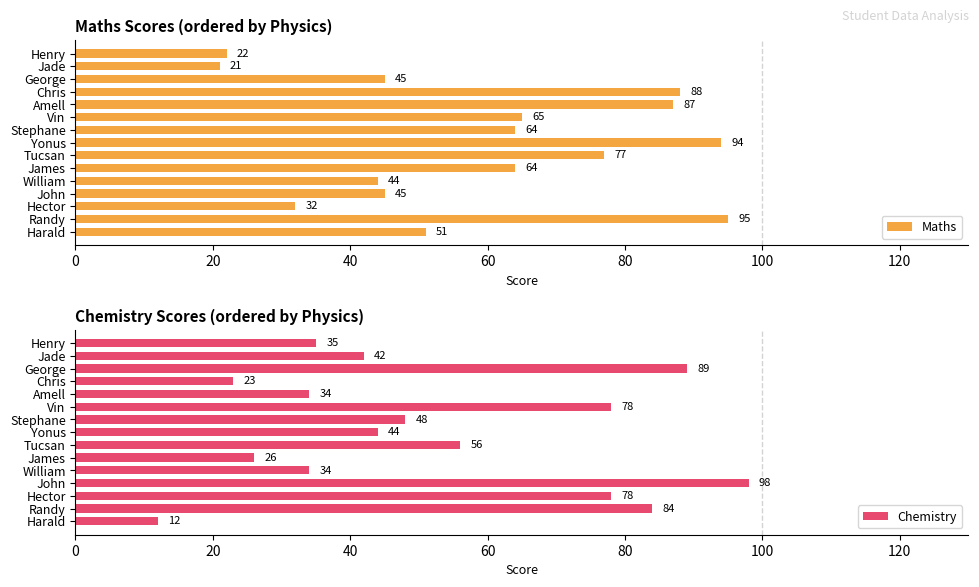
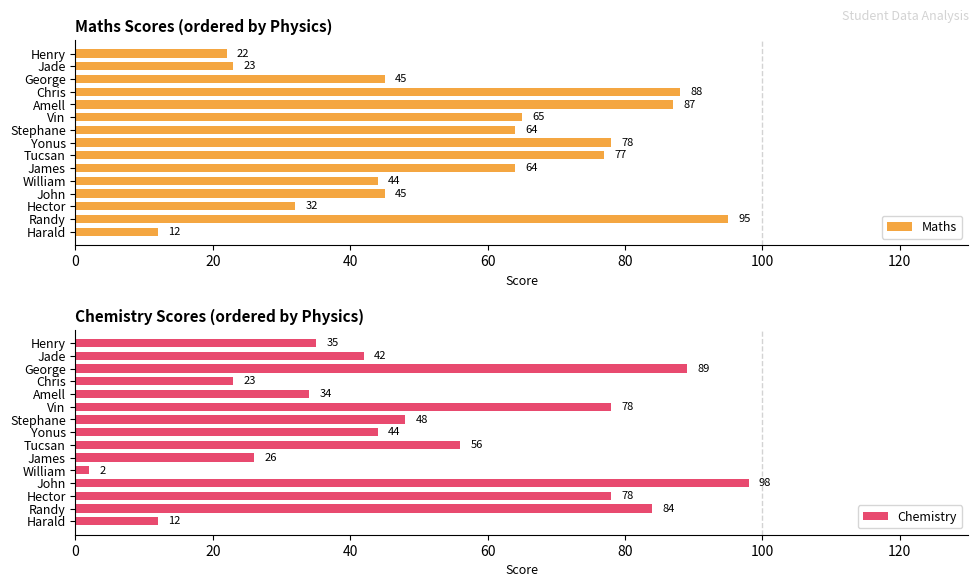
  {
    "Maths Scores (ordered by Physics)": {
      "Henry": 22,
-     "Jade": 21,
+     "Jade": 23,
      "George": 45,
      "Chris": 88,
      "Amell": 87,
      "Vin": 65,
      "Stephane": 64,
-     "Yonus": 94,
+     "Yonus": 78,
      "Tucsan": 77,
      "James": 64,
      "William": 44,
      "John": 45,
      "Hector": 32,
      "Randy": 95,
-     "Harald": 51
+     "Harald": 12
    },
    "Chemistry Scores (ordered by Physics)": {
      "Henry": 35,
      "Jade": 42,
      "George": 89,
      "Chris": 23,
      "Amell": 34,
      "Vin": 78,
      "Stephane": 48,
      "Yonus": 44,
      "Tucsan": 56,
      "James": 26,
-     "William": 34,
+     "William": 2,
      "John": 98,
      "Hector": 78,
      "Randy": 84,
      "Harald": 12
    }
  }
